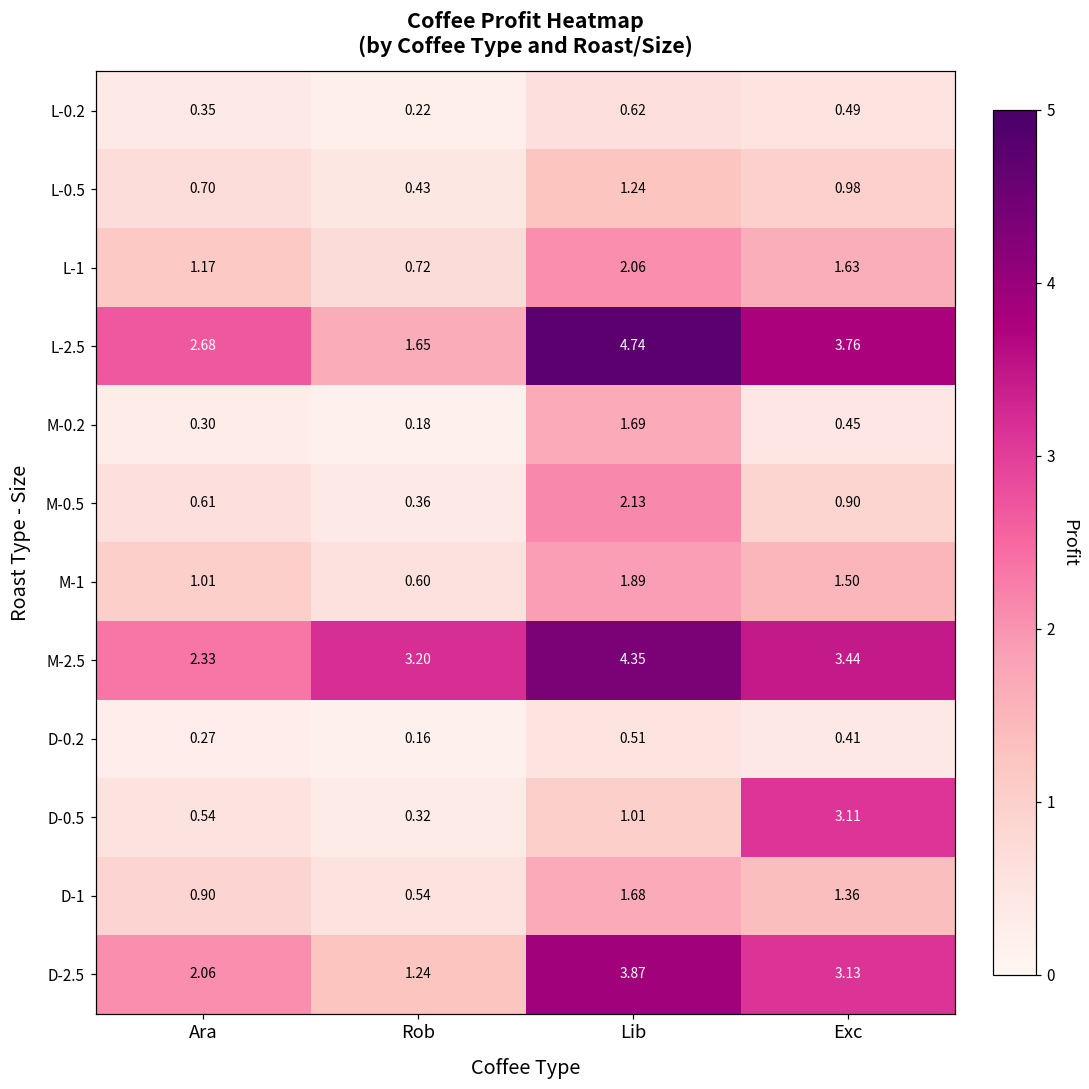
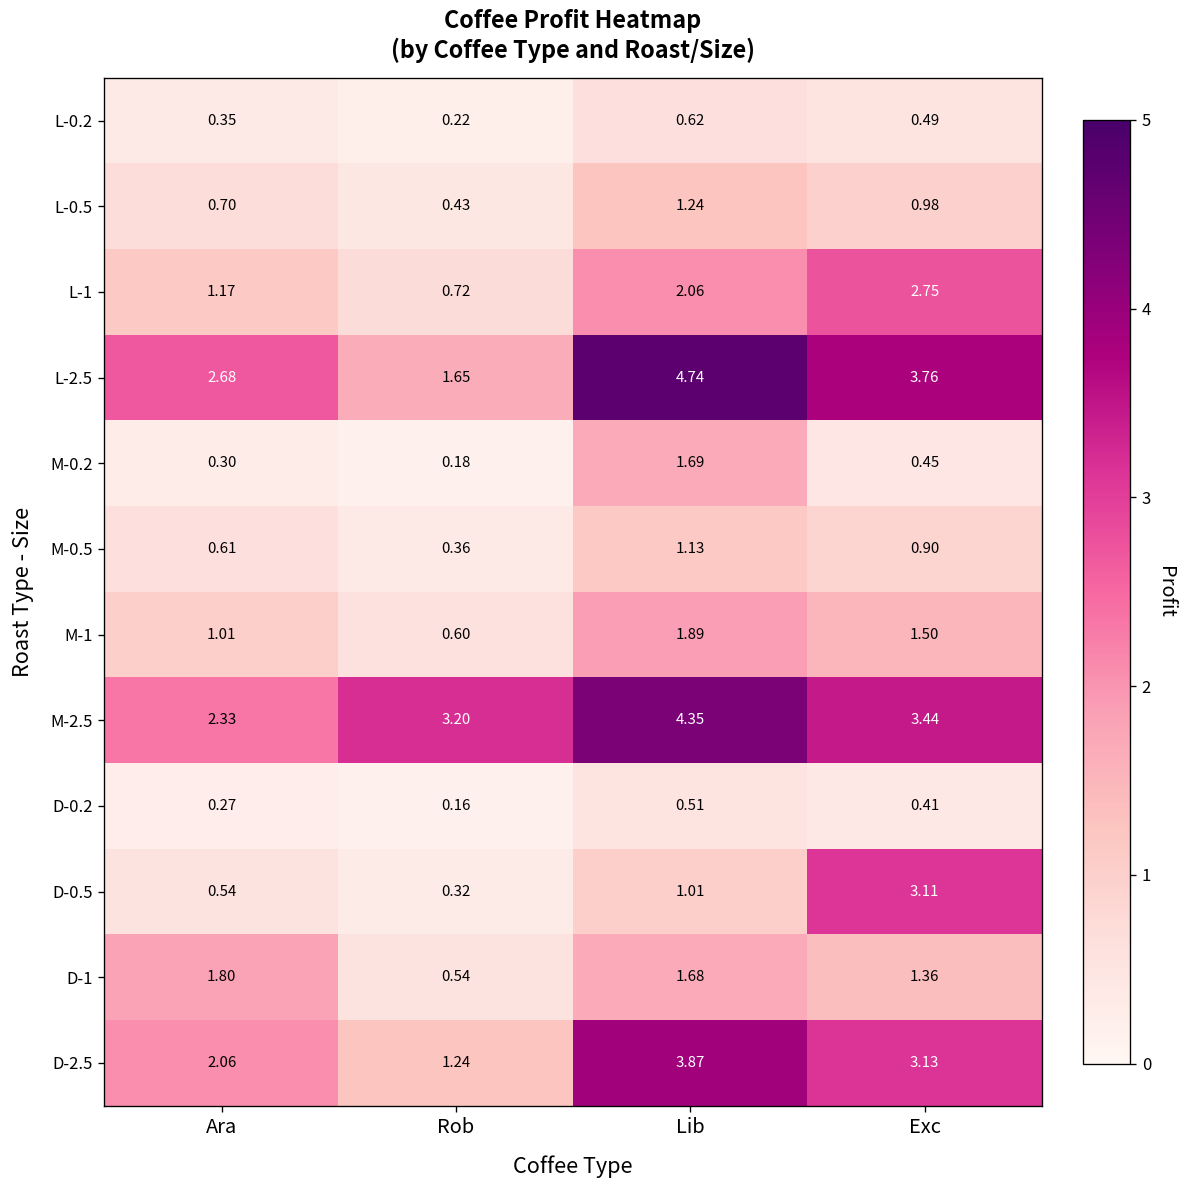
  {
    "L-0.2": {
      "Ara": 0.35,
      "Rob": 0.22,
      "Lib": 0.62,
      "Exc": 0.49
    },
    "L-0.5": {
      "Ara": 0.70,
      "Rob": 0.43,
      "Lib": 1.24,
      "Exc": 0.98
    },
    "L-1": {
      "Ara": 1.17,
      "Rob": 0.72,
      "Lib": 2.06,
-     "Exc": 1.63
+     "Exc": 2.75
    },
    "L-2.5": {
      "Ara": 2.68,
      "Rob": 1.65,
      "Lib": 4.74,
      "Exc": 3.76
    },
    "M-0.2": {
      "Ara": 0.30,
      "Rob": 0.18,
      "Lib": 1.69,
      "Exc": 0.45
    },
    "M-0.5": {
      "Ara": 0.61,
      "Rob": 0.36,
-     "Lib": 2.13,
+     "Lib": 1.13,
      "Exc": 0.90
    },
    "M-1": {
      "Ara": 1.01,
      "Rob": 0.60,
      "Lib": 1.89,
      "Exc": 1.50
    },
    "M-2.5": {
      "Ara": 2.33,
      "Rob": 3.20,
      "Lib": 4.35,
      "Exc": 3.44
    },
    "D-0.2": {
      "Ara": 0.27,
      "Rob": 0.16,
      "Lib": 0.51,
      "Exc": 0.41
    },
    "D-0.5": {
      "Ara": 0.54,
      "Rob": 0.32,
      "Lib": 1.01,
      "Exc": 3.11
    },
    "D-1": {
-     "Ara": 0.90,
+     "Ara": 1.80,
      "Rob": 0.54,
      "Lib": 1.68,
      "Exc": 1.36
    },
    "D-2.5": {
      "Ara": 2.06,
      "Rob": 1.24,
      "Lib": 3.87,
      "Exc": 3.13
    }
  }
